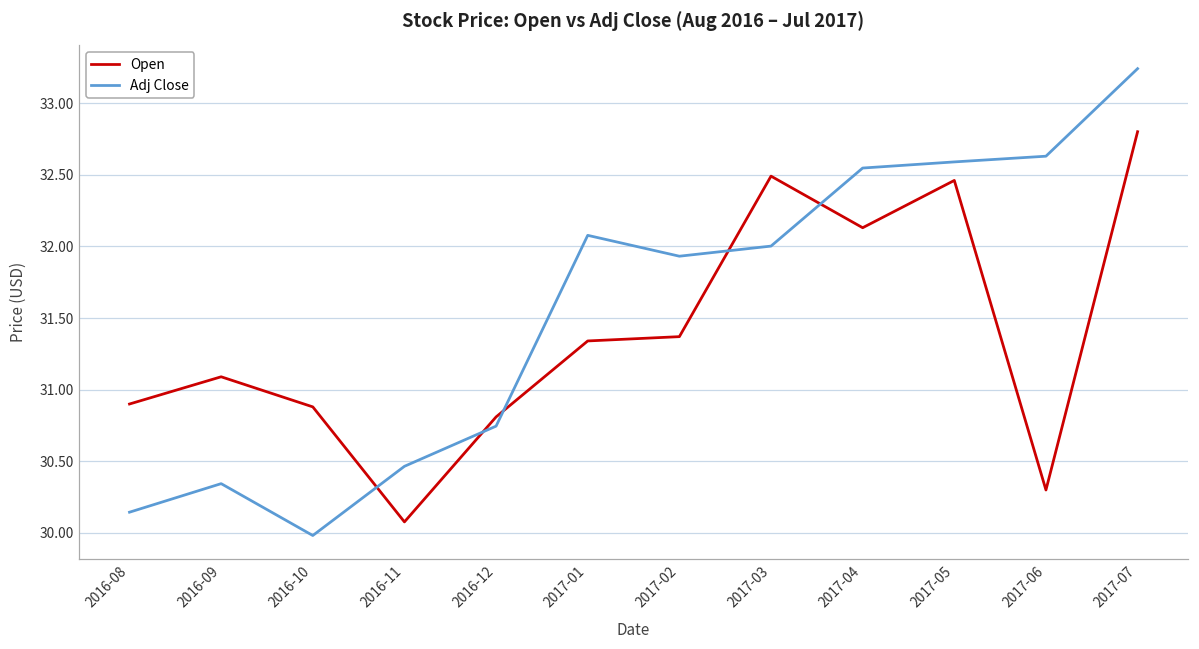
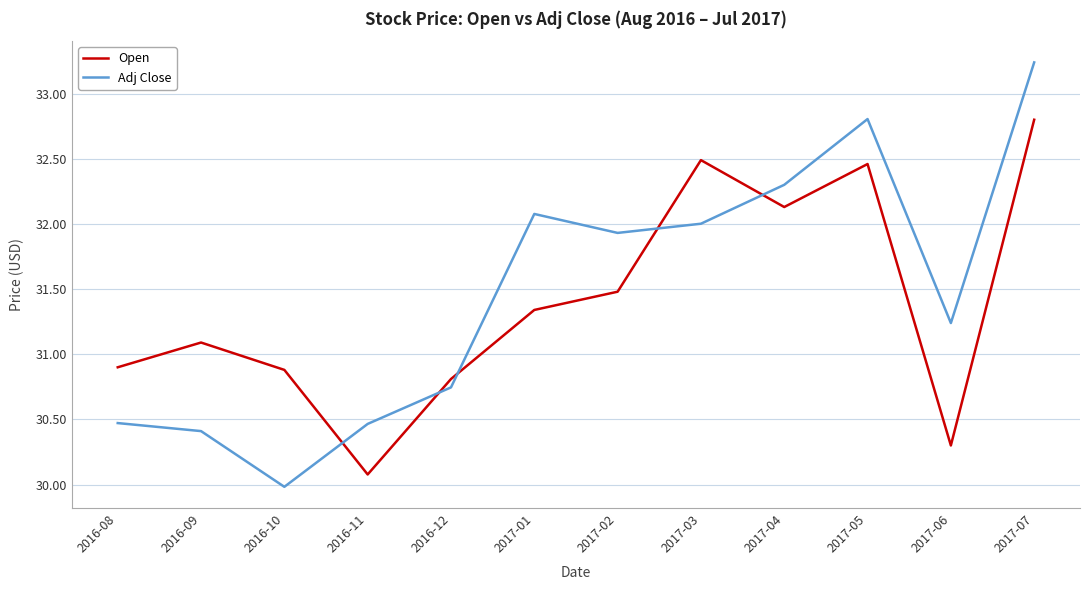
  {
    "Open": {
      "2016-08": 30.90,
      "2016-09": 31.09,
      "2016-10": 30.88,
      "2016-11": 30.08,
      "2016-12": 30.81,
      "2017-01": 31.34,
-     "2017-02": 31.37,
+     "2017-02": 31.48,
      "2017-03": 32.49,
      "2017-04": 32.13,
      "2017-05": 32.46,
      "2017-06": 30.30,
      "2017-07": 32.80
    },
    "Adj Close": {
-     "2016-08": 30.15,
-     "2016-09": 30.34,
+     "2016-08": 30.47,
+     "2016-09": 30.41,
      "2016-10": 29.98,
      "2016-11": 30.47,
      "2016-12": 30.75,
      "2017-01": 32.08,
      "2017-02": 31.93,
      "2017-03": 32.00,
-     "2017-04": 32.55,
-     "2017-05": 32.59,
-     "2017-06": 32.63,
+     "2017-04": 32.30,
+     "2017-05": 32.81,
+     "2017-06": 31.24,
      "2017-07": 33.24
    }
  }
